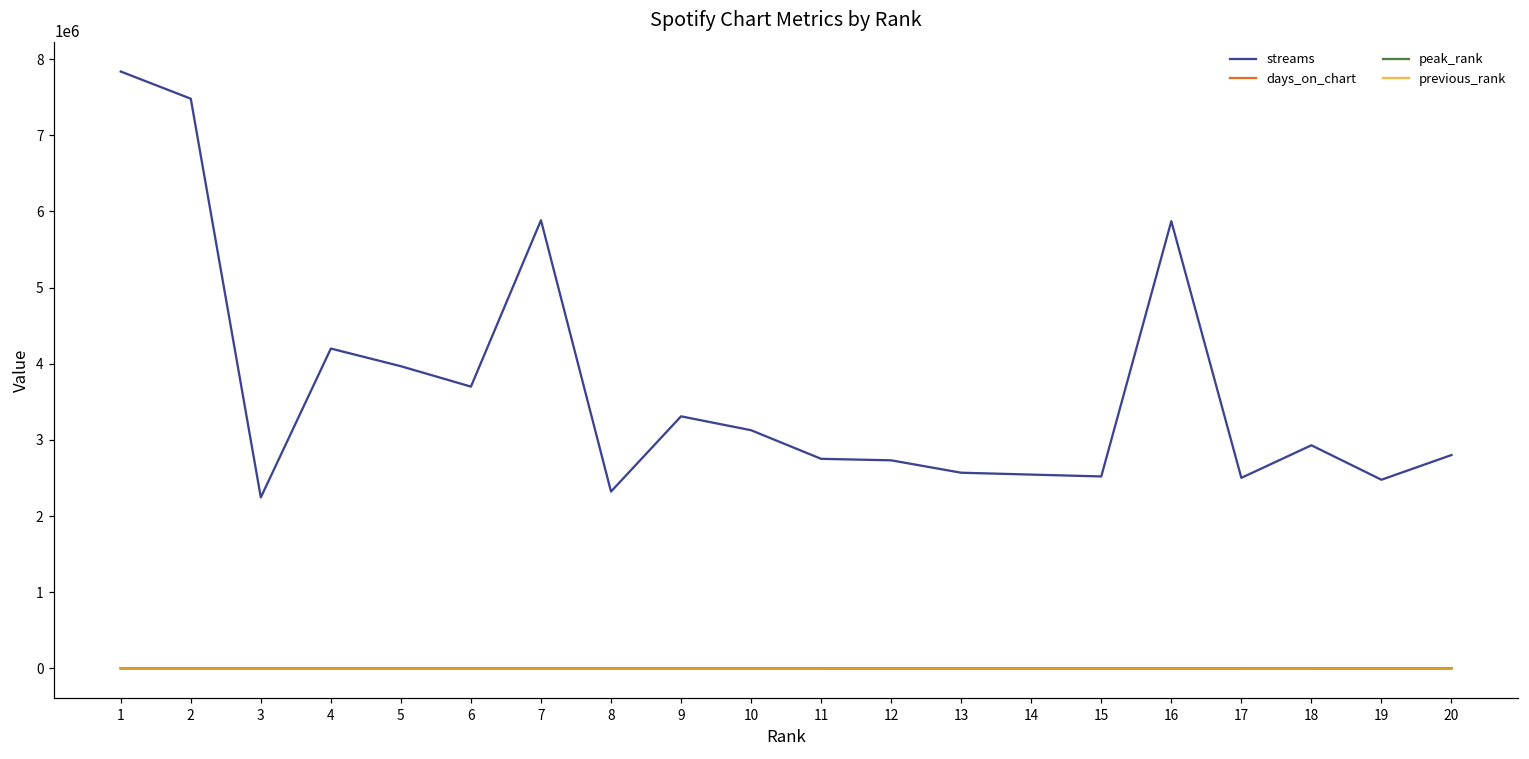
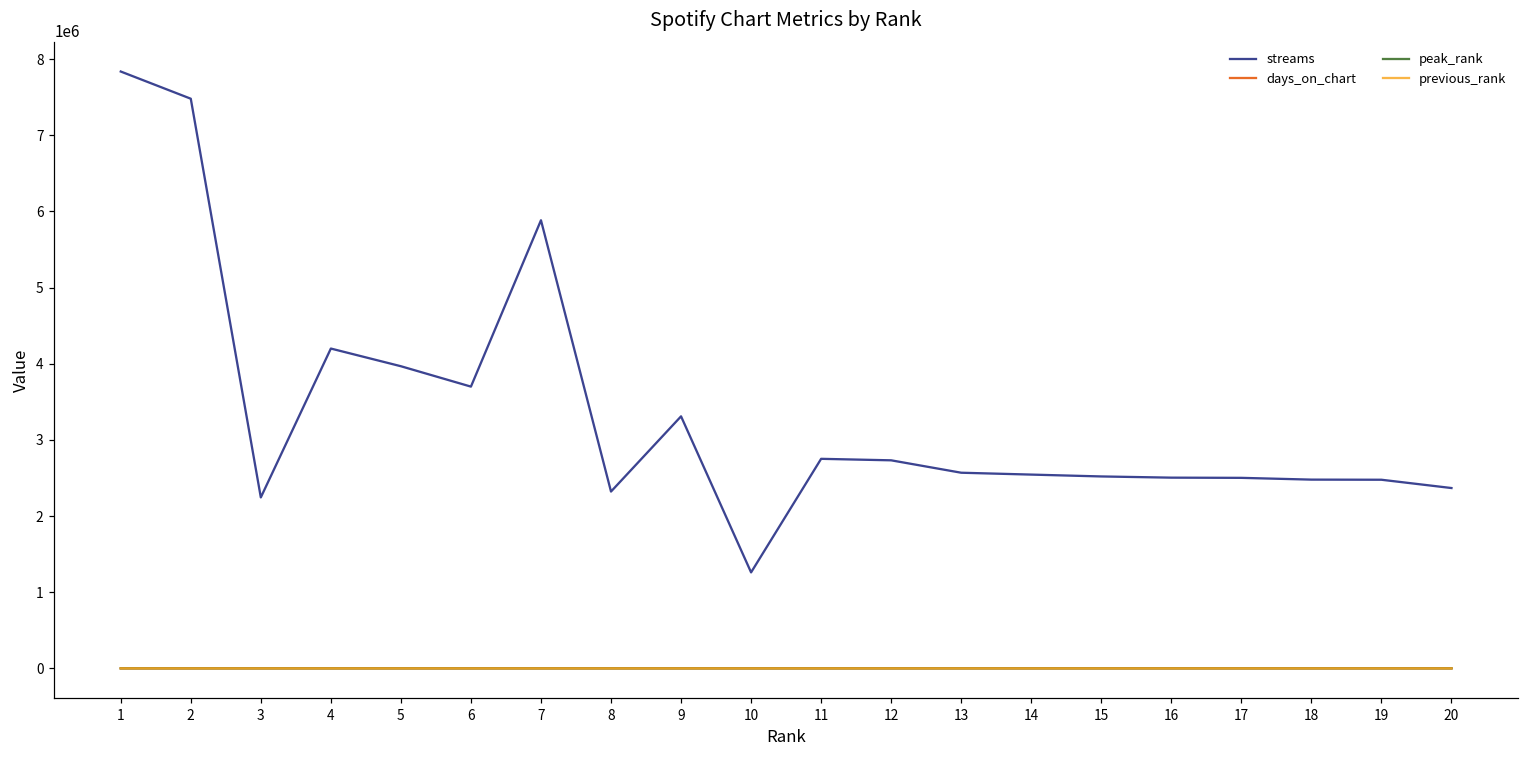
  {
    "streams": {
      "1": 7800000,
      "2": 7500000,
      "3": 2200000,
      "4": 4200000,
      "5": 4000000,
      "6": 3700000,
      "7": 5900000,
      "8": 2300000,
      "9": 3300000,
-     "10": 3100000,
+     "10": 1300000,
      "11": 2800000,
      "12": 2700000,
      "13": 2600000,
      "14": 2500000,
      "15": 2500000,
-     "16": 5900000,
+     "16": 2500000,
      "17": 2500000,
-     "18": 2900000,
+     "18": 2500000,
      "19": 2500000,
-     "20": 2800000
+     "20": 2400000
    },
    "previous_rank": {
      "1": 0,
      "2": 0,
      "3": 0,
      "4": 0,
      "5": 0,
      "6": 0,
      "7": 0,
      "8": 0,
      "9": 0,
      "10": 0,
      "11": 0,
      "12": 0,
      "13": 0,
      "14": 0,
      "15": 0,
      "16": 0,
      "17": 0,
      "18": 0,
      "19": 0,
      "20": 0
    }
  }
